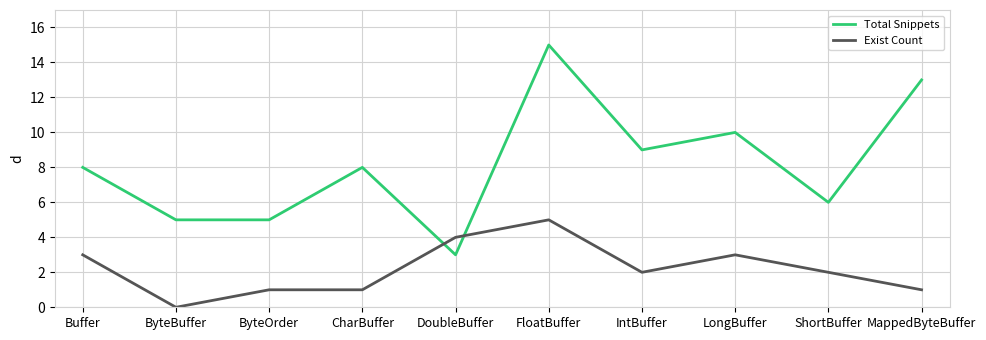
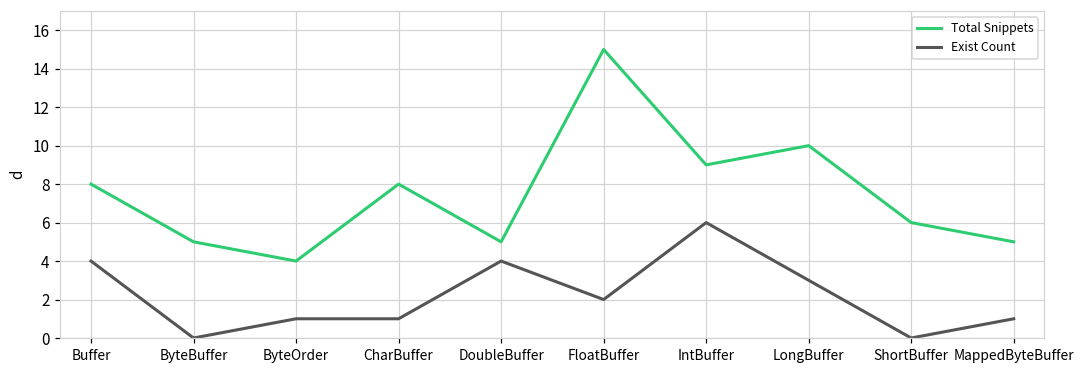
  {
    "Total Snippets": {
      "Buffer": 8,
      "ByteBuffer": 5,
-     "ByteOrder": 5,
+     "ByteOrder": 4,
      "CharBuffer": 8,
-     "DoubleBuffer": 3,
+     "DoubleBuffer": 5,
      "FloatBuffer": 15,
      "IntBuffer": 9,
      "LongBuffer": 10,
      "ShortBuffer": 6,
-     "MappedByteBuffer": 13
+     "MappedByteBuffer": 5
    },
    "Exist Count": {
-     "Buffer": 3,
+     "Buffer": 4,
      "ByteBuffer": 0,
      "ByteOrder": 1,
      "CharBuffer": 1,
      "DoubleBuffer": 4,
-     "FloatBuffer": 5,
-     "IntBuffer": 2,
+     "FloatBuffer": 2,
+     "IntBuffer": 6,
      "LongBuffer": 3,
-     "ShortBuffer": 2,
+     "ShortBuffer": 0,
      "MappedByteBuffer": 1
    }
  }
